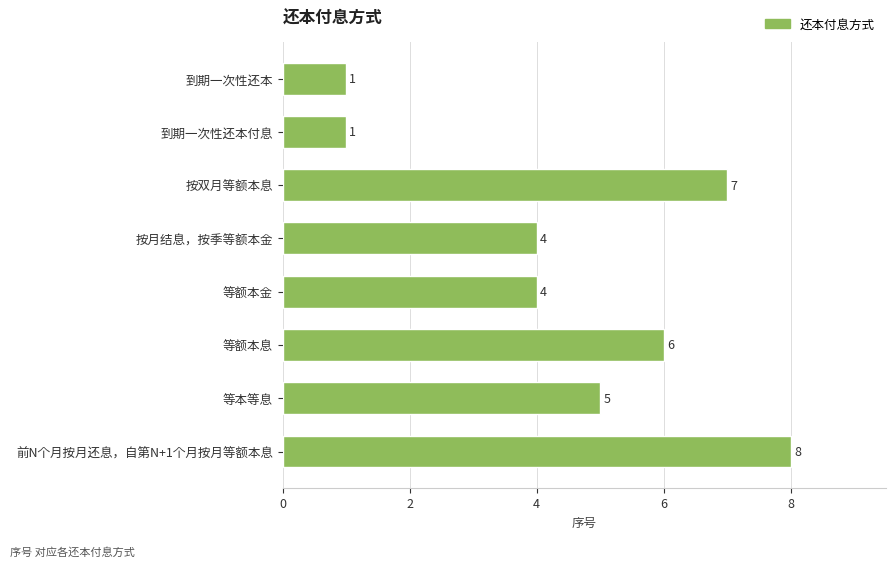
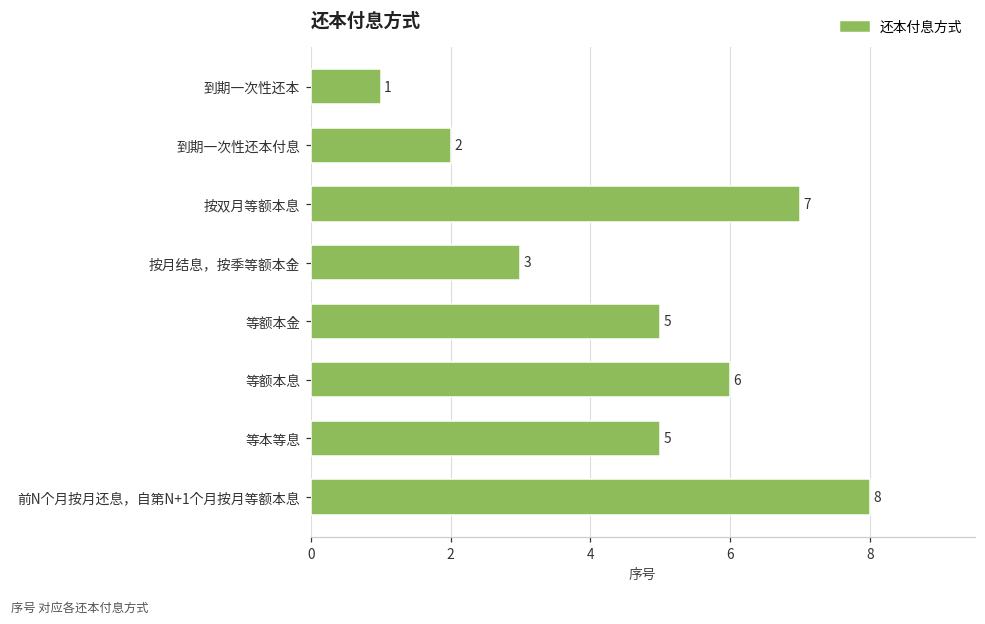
  {
    "到期一次性还本": 1,
-   "到期一次性还本付息": 1,
+   "到期一次性还本付息": 2,
    "按双月等额本息": 7,
-   "按月结息，按季等额本金": 4,
-   "等额本金": 4,
+   "按月结息，按季等额本金": 3,
+   "等额本金": 5,
    "等额本息": 6,
    "等本等息": 5,
    "前N个月按月还息，自第N+1个月按月等额本息": 8
  }
